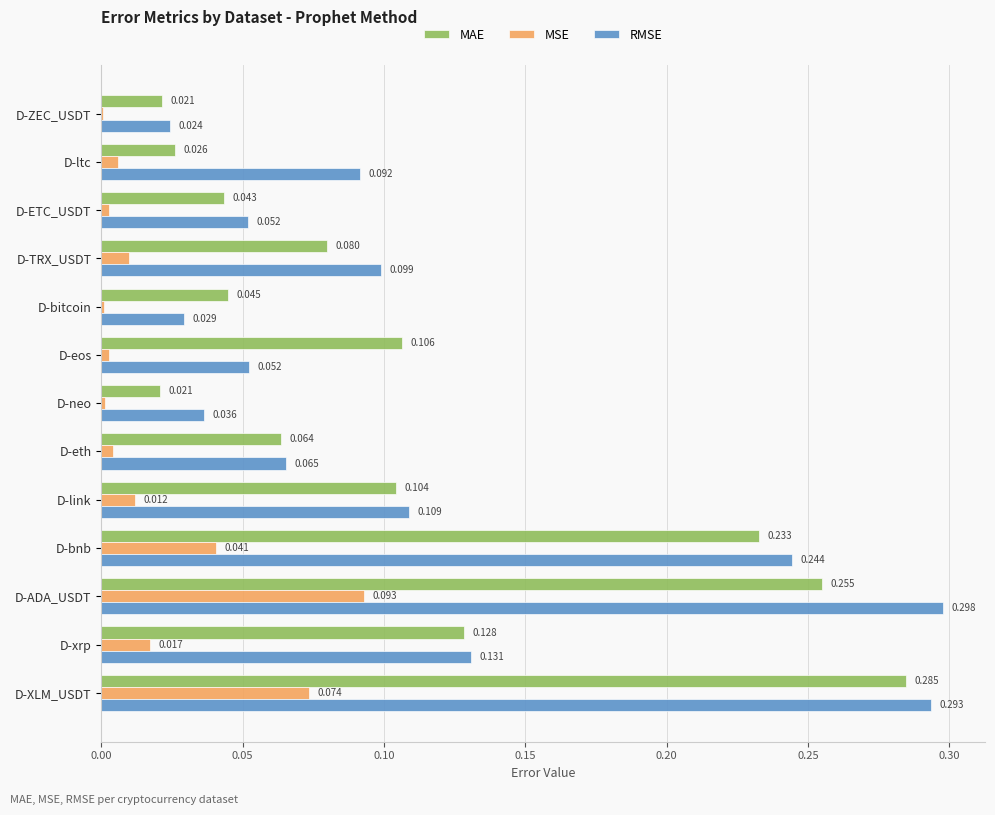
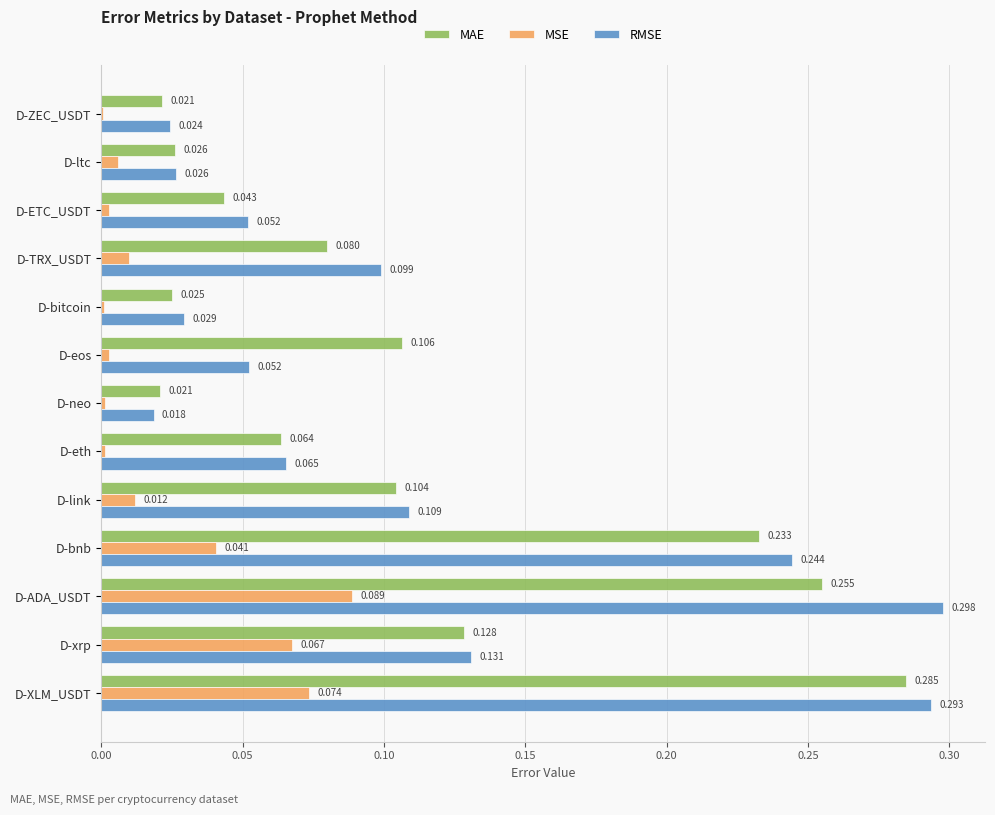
  {
    "MAE": {
      "D-ZEC_USDT": 0.021,
      "D-ltc": 0.026,
      "D-ETC_USDT": 0.043,
      "D-TRX_USDT": 0.080,
-     "D-bitcoin": 0.045,
+     "D-bitcoin": 0.025,
      "D-eos": 0.106,
      "D-neo": 0.021,
      "D-eth": 0.064,
      "D-link": 0.104,
      "D-bnb": 0.233,
      "D-ADA_USDT": 0.255,
      "D-xrp": 0.128,
      "D-XLM_USDT": 0.285
    },
    "MSE": {
-     "D-eth": 0.004,
+     "D-eth": 0.001,
      "D-link": 0.012,
      "D-bnb": 0.041,
-     "D-ADA_USDT": 0.093,
-     "D-xrp": 0.017,
+     "D-ADA_USDT": 0.089,
+     "D-xrp": 0.067,
      "D-XLM_USDT": 0.074
    },
    "RMSE": {
      "D-ZEC_USDT": 0.024,
-     "D-ltc": 0.092,
+     "D-ltc": 0.026,
      "D-ETC_USDT": 0.052,
      "D-TRX_USDT": 0.099,
      "D-bitcoin": 0.029,
      "D-eos": 0.052,
-     "D-neo": 0.036,
+     "D-neo": 0.018,
      "D-eth": 0.065,
      "D-link": 0.109,
      "D-bnb": 0.244,
      "D-ADA_USDT": 0.298,
      "D-xrp": 0.131,
      "D-XLM_USDT": 0.293
    }
  }
